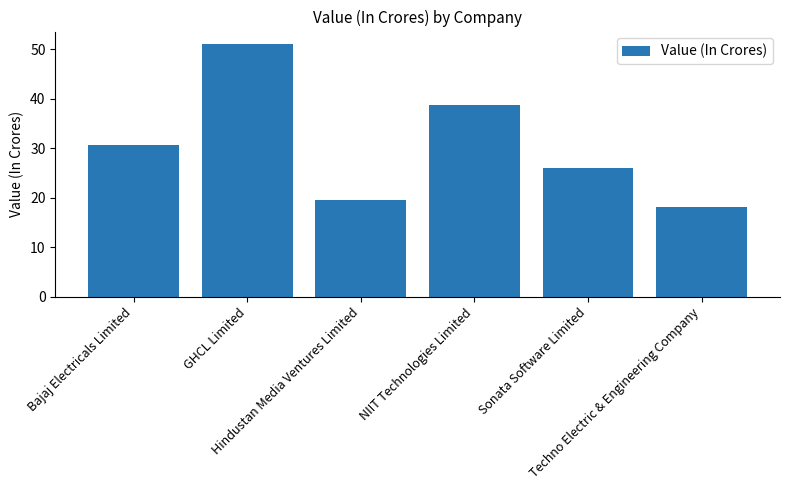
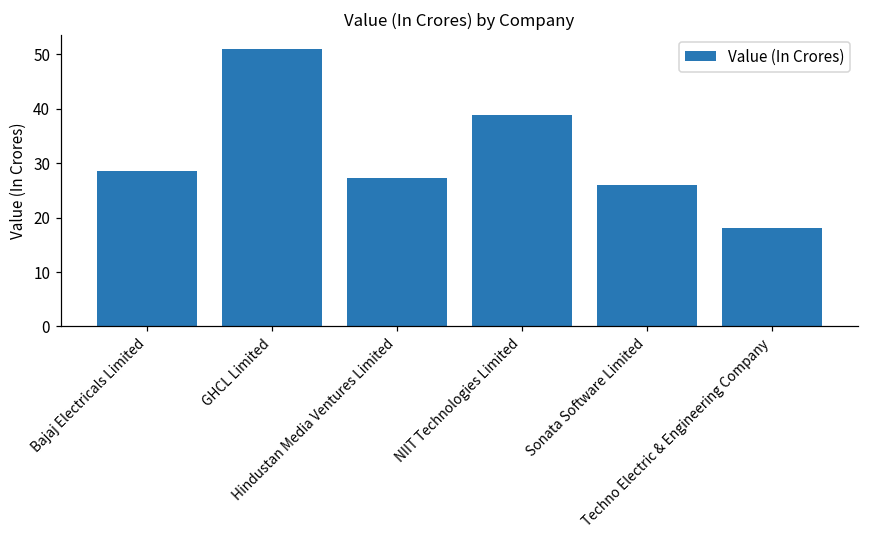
  {
-   "Bajaj Electricals Limited": 31,
+   "Bajaj Electricals Limited": 29,
    "GHCL Limited": 51,
-   "Hindustan Media Ventures Limited": 20,
+   "Hindustan Media Ventures Limited": 27,
    "NIIT Technologies Limited": 39,
    "Sonata Software Limited": 26,
    "Techno Electric & Engineering Company": 18
  }
